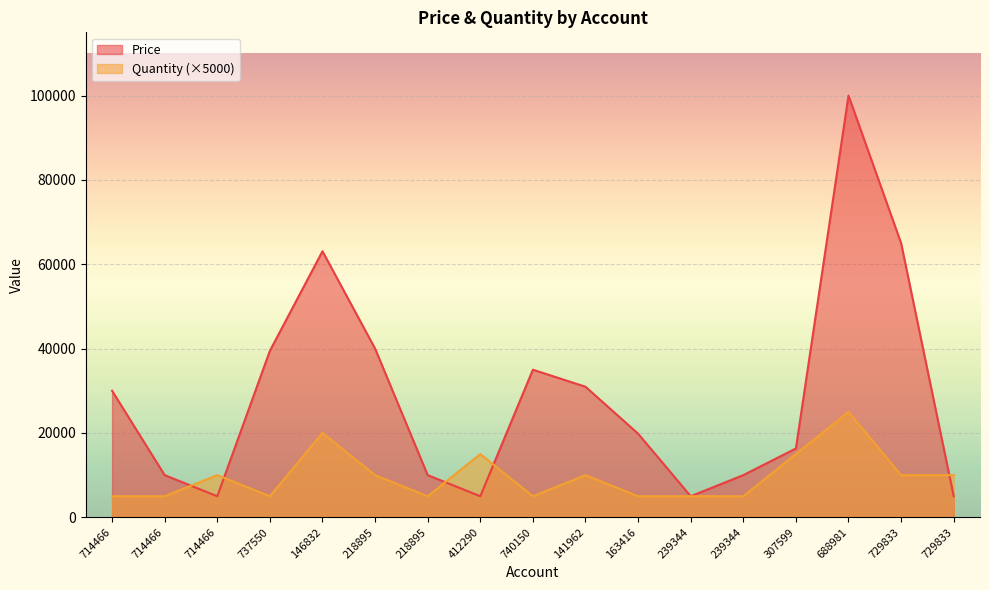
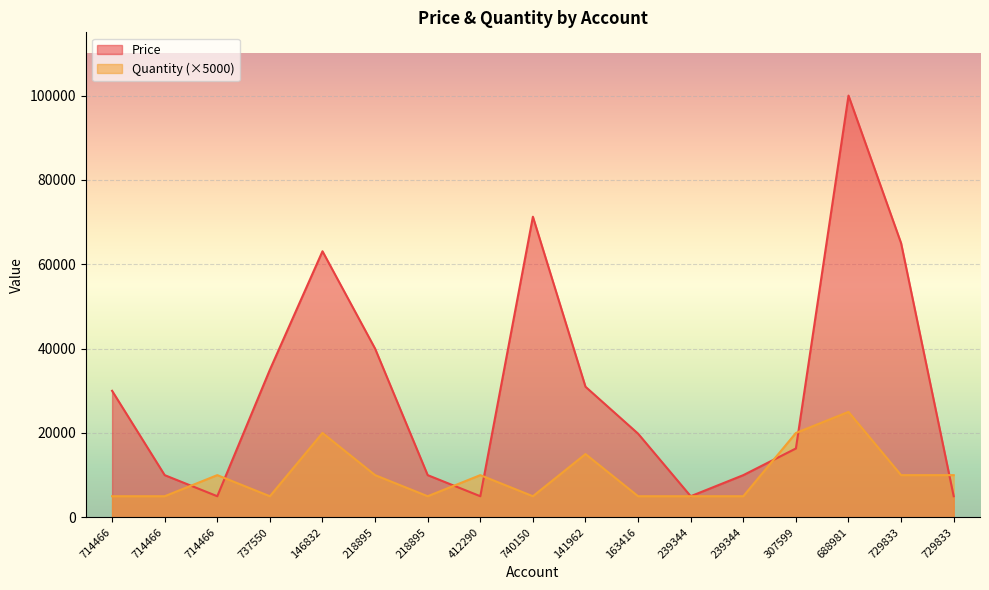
  {
    "Price": {
-     "737550": 39000,
+     "737550": 35000,
      "146832": 63000,
      "412290": 5000,
-     "740150": 35000,
+     "740150": 71000,
      "141962": 31000,
      "163416": 20000,
      "307599": 16000,
      "688981": 100000
    },
    "Quantity (×5000)": {
      "737550": 5000,
      "146832": 20000,
-     "412290": 15000,
+     "412290": 10000,
      "740150": 5000,
-     "141962": 10000,
+     "141962": 15000,
      "163416": 5000,
-     "307599": 15000,
+     "307599": 20000,
      "688981": 25000
    }
  }
